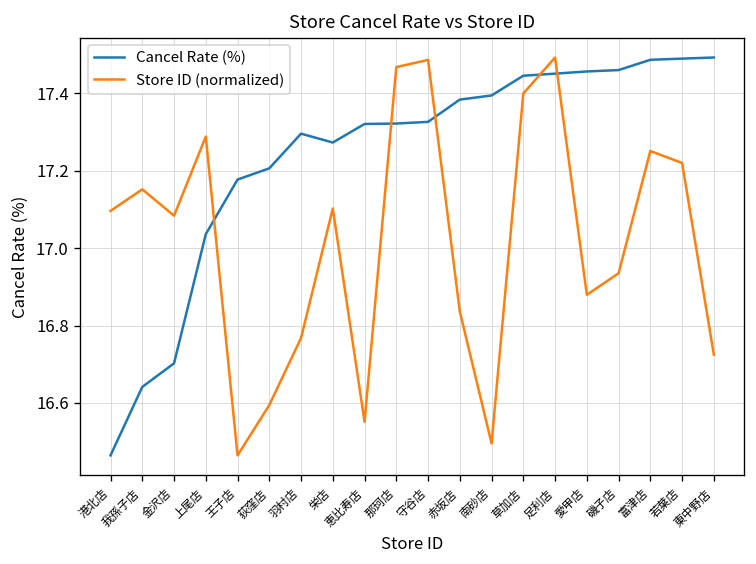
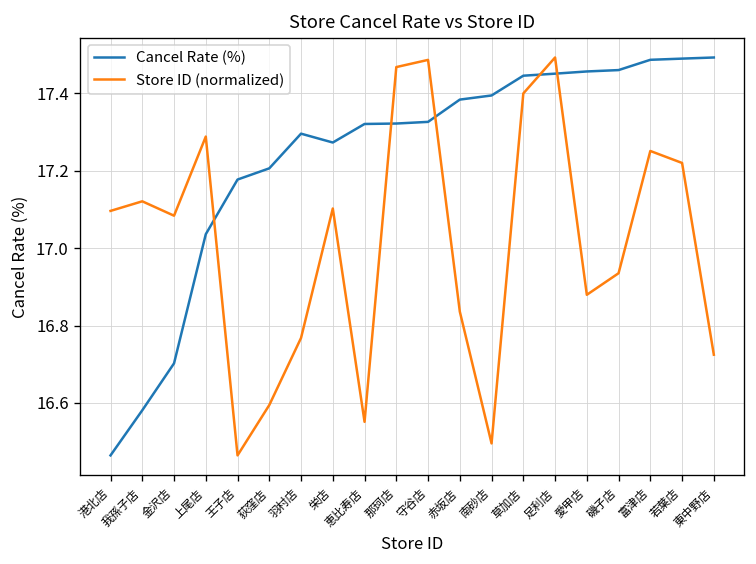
  {
    "Cancel Rate (%)": {
      "港北店": 16.46,
-     "我孫子店": 16.64,
+     "我孫子店": 16.58,
      "金沢店": 16.70,
      "上尾店": 17.04,
      "王子店": 17.18,
      "荻窪店": 17.21,
      "羽村店": 17.30,
      "栄店": 17.27,
      "恵比寿店": 17.32,
      "那珂店": 17.32,
      "守谷店": 17.33,
      "赤坂店": 17.38,
      "南砂店": 17.39,
      "草加店": 17.45,
      "足利店": 17.45,
      "愛甲店": 17.46,
      "磯子店": 17.46,
      "富津店": 17.49,
      "若葉店": 17.49,
      "東中野店": 17.49
    },
    "Store ID (normalized)": {
      "港北店": 17.10,
-     "我孫子店": 17.15,
+     "我孫子店": 17.12,
      "金沢店": 17.08,
      "上尾店": 17.29,
      "王子店": 16.46,
      "荻窪店": 16.59,
      "羽村店": 16.77,
      "栄店": 17.10,
      "恵比寿店": 16.55,
      "那珂店": 17.47,
      "守谷店": 17.49,
      "赤坂店": 16.84,
      "南砂店": 16.50,
      "草加店": 17.40,
      "足利店": 17.49,
      "愛甲店": 16.88,
      "磯子店": 16.94,
      "富津店": 17.25,
      "若葉店": 17.22,
      "東中野店": 16.72
    }
  }
